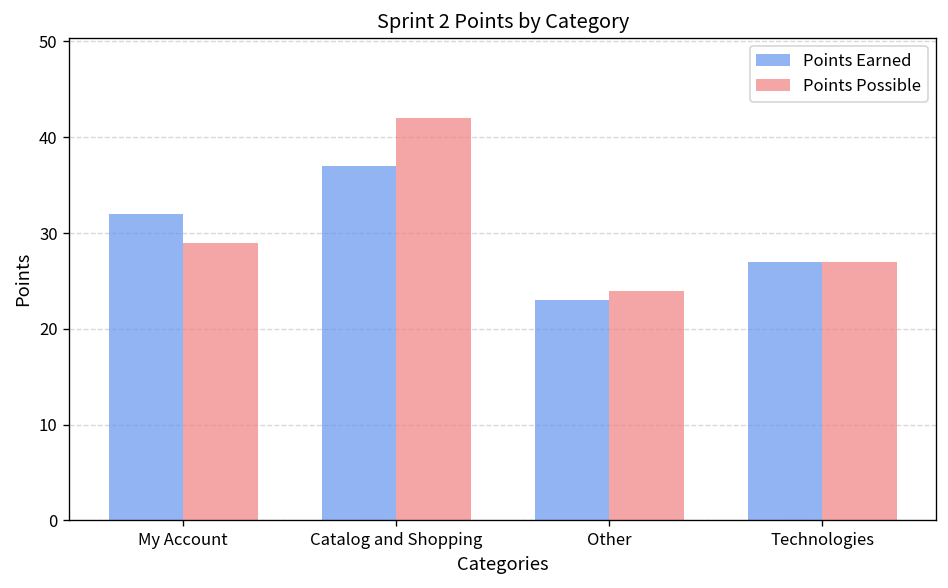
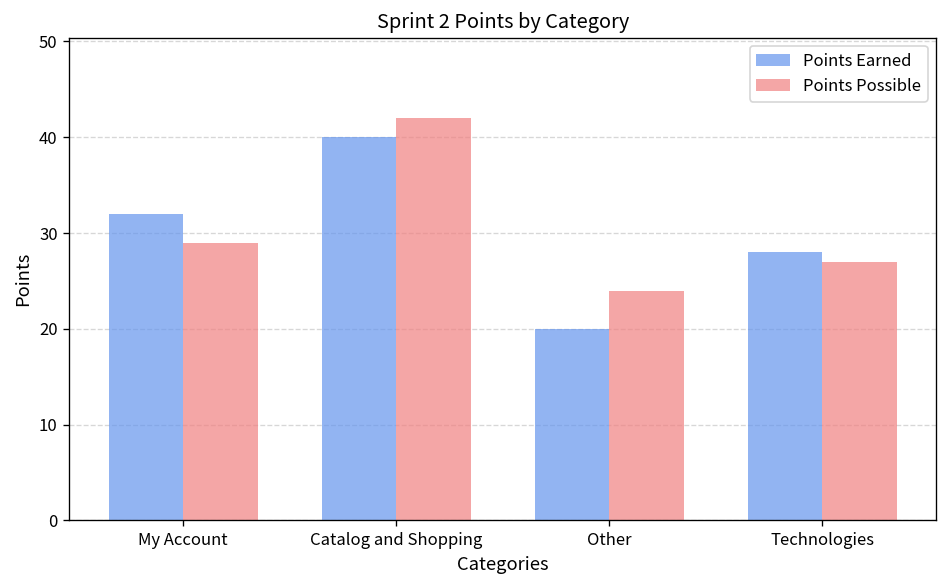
  {
    "Points Earned": {
      "My Account": 32,
-     "Catalog and Shopping": 37,
-     "Other": 23,
-     "Technologies": 27
+     "Catalog and Shopping": 40,
+     "Other": 20,
+     "Technologies": 28
    },
    "Points Possible": {
      "My Account": 29,
      "Catalog and Shopping": 42,
      "Other": 24,
      "Technologies": 27
    }
  }
